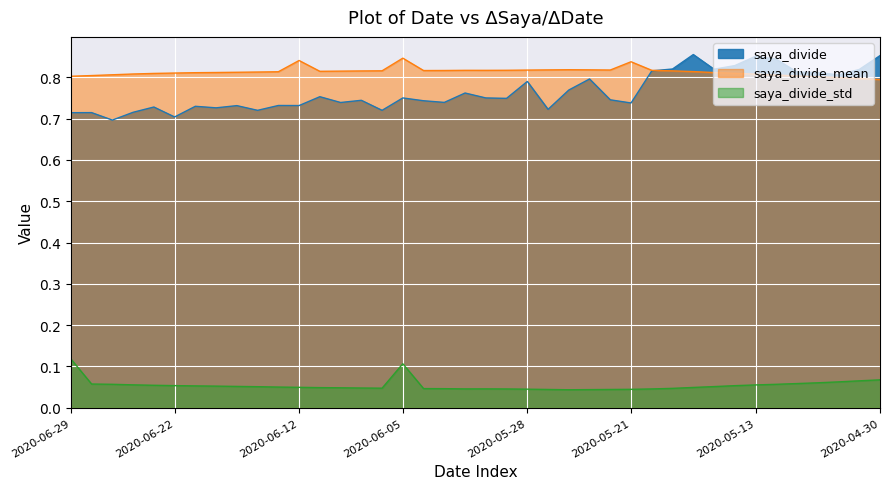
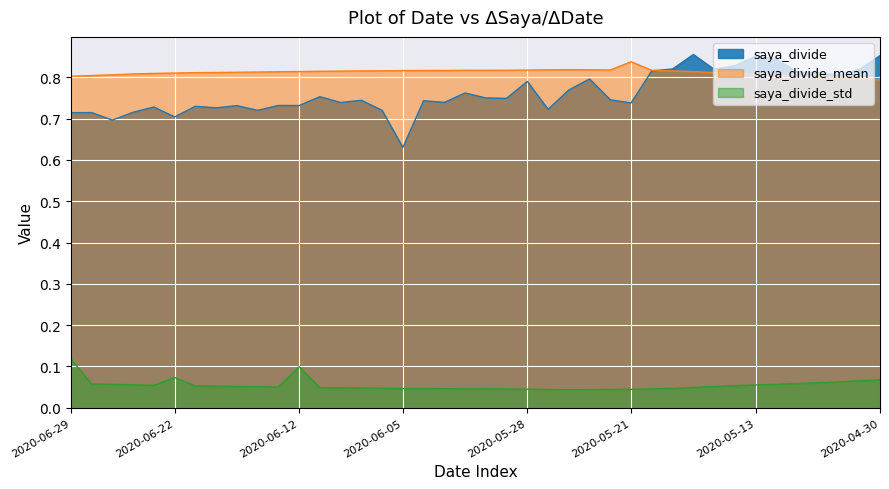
  {
    "saya_divide": {
      "2020-06-29": 0.71,
      "2020-06-22": 0.70,
      "2020-06-12": 0.73,
-     "2020-06-05": 0.75,
+     "2020-06-05": 0.63,
      "2020-05-28": 0.79,
      "2020-05-21": 0.74,
      "2020-04-30": 0.85
    },
    "saya_divide_mean": {
      "2020-06-29": 0.80,
      "2020-06-22": 0.81,
-     "2020-06-12": 0.84,
-     "2020-06-05": 0.85,
+     "2020-06-12": 0.81,
+     "2020-06-05": 0.82,
      "2020-05-28": 0.82,
      "2020-05-21": 0.84,
      "2020-04-30": 0.79
    },
    "saya_divide_std": {
      "2020-06-29": 0.12,
-     "2020-06-22": 0.05,
-     "2020-06-12": 0.05,
-     "2020-06-05": 0.11,
+     "2020-06-22": 0.07,
+     "2020-06-12": 0.10,
+     "2020-06-05": 0.05,
      "2020-05-28": 0.05,
      "2020-05-21": 0.04,
      "2020-05-13": 0.06,
      "2020-04-30": 0.07
    }
  }
